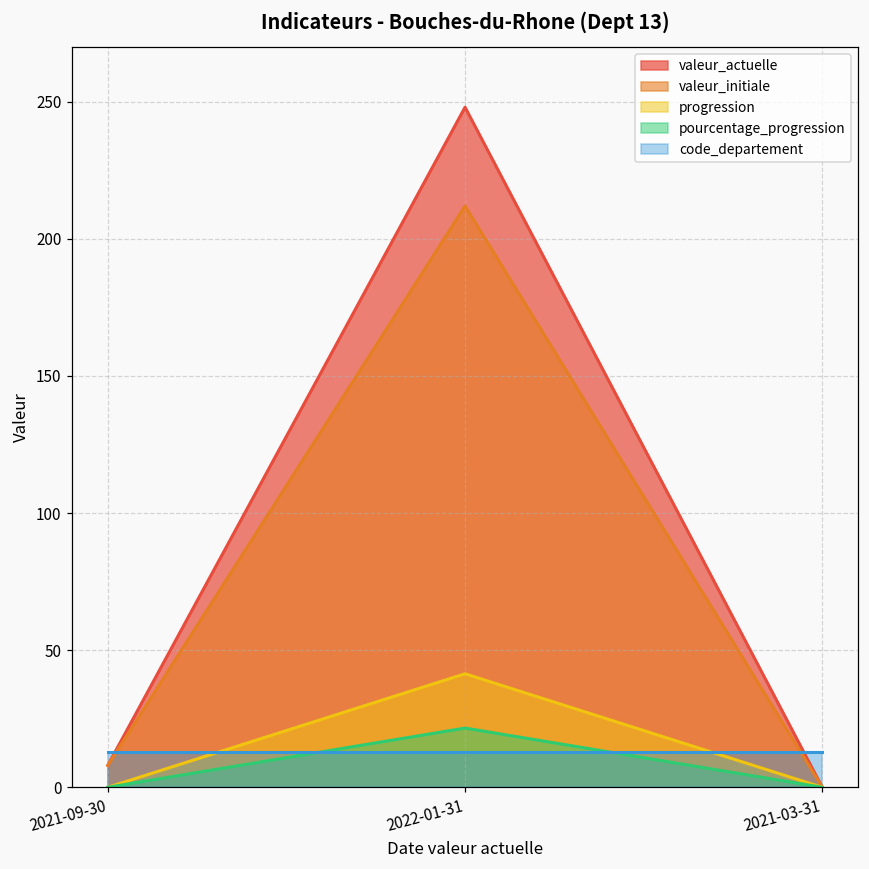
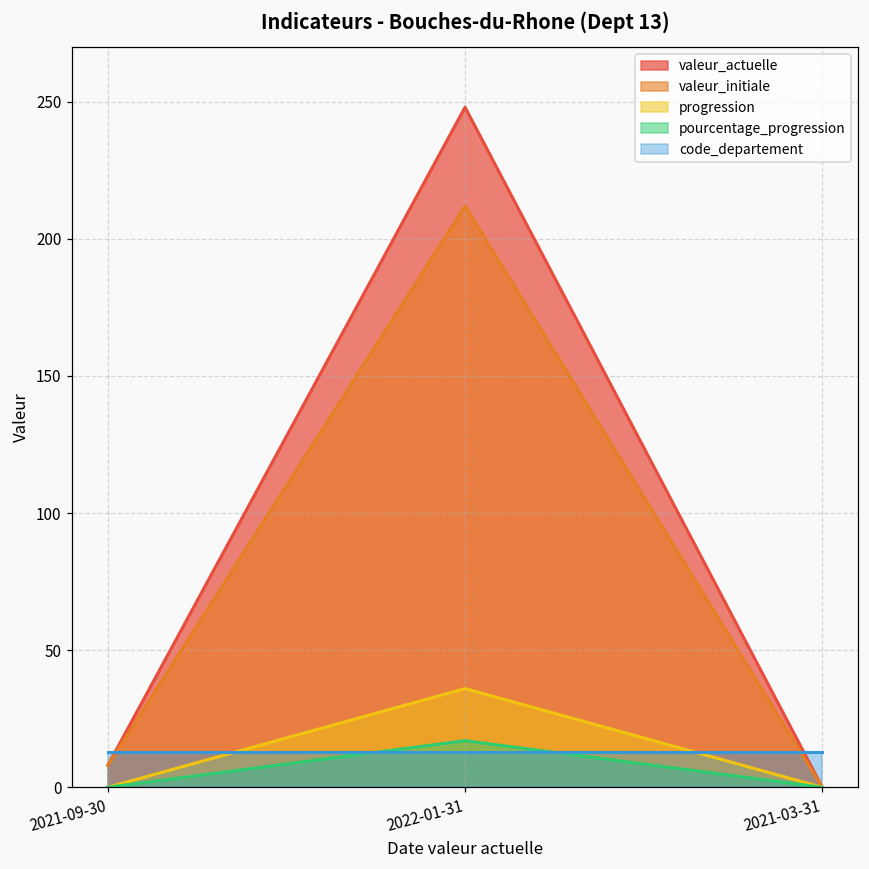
  {
    "progression": {
-     "2022-01-31": 41
+     "2022-01-31": 36
    },
    "pourcentage_progression": {
-     "2022-01-31": 22
+     "2022-01-31": 17
    },
    "code_departement": {
      "2021-09-30": 13,
      "2022-01-31": 13,
      "2021-03-31": 13
    }
  }
